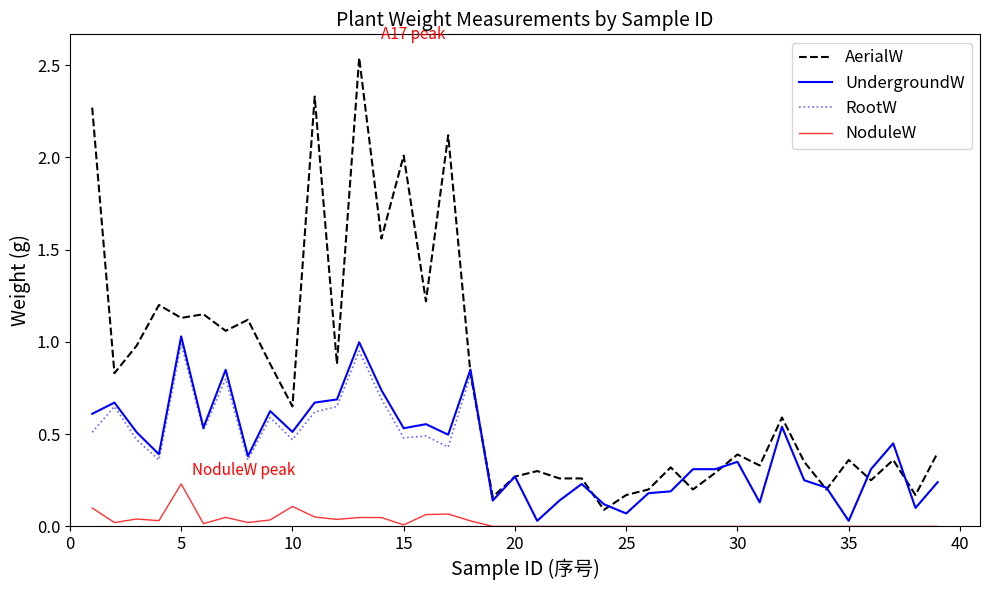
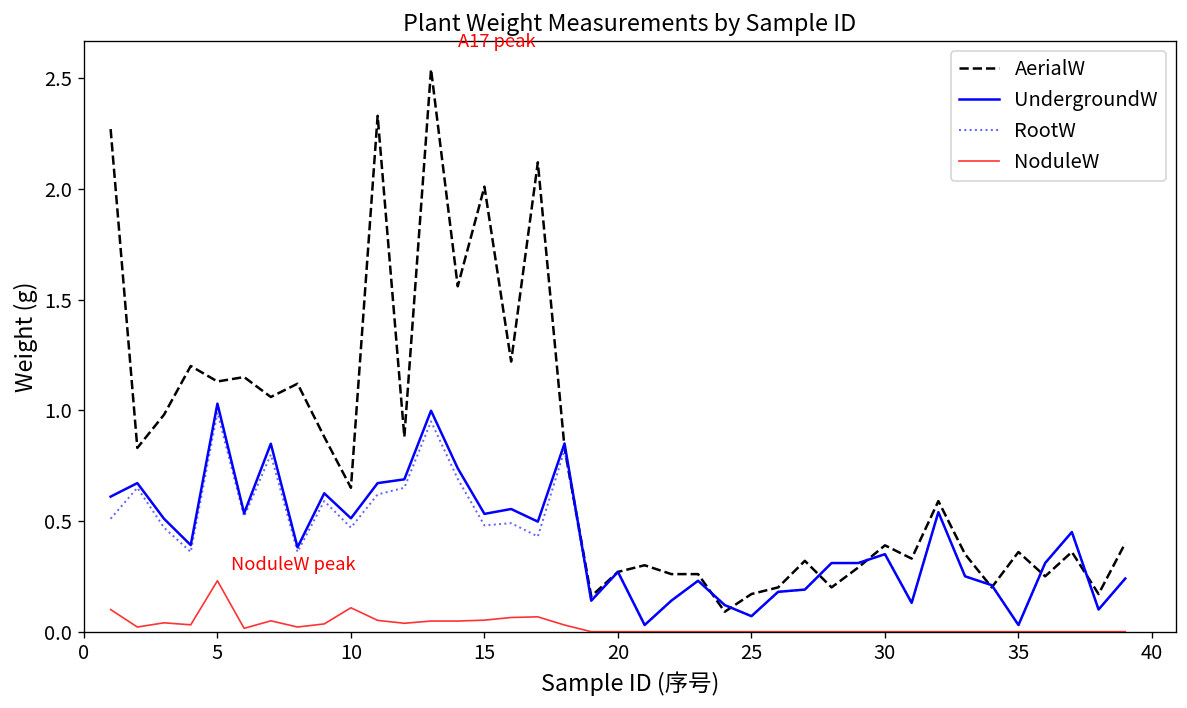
  {
    "AerialW": {
      "5": 1.13,
      "10": 0.65,
      "15": 2.01,
      "25": 0.17,
      "30": 0.39,
      "35": 0.36
    },
    "NoduleW": {
      "5": 0.23,
      "10": 0.11,
-     "15": 0.01,
+     "15": 0.05,
      "20": 0.00,
      "25": 0.00,
      "30": 0.00,
      "35": 0.00
    }
  }
